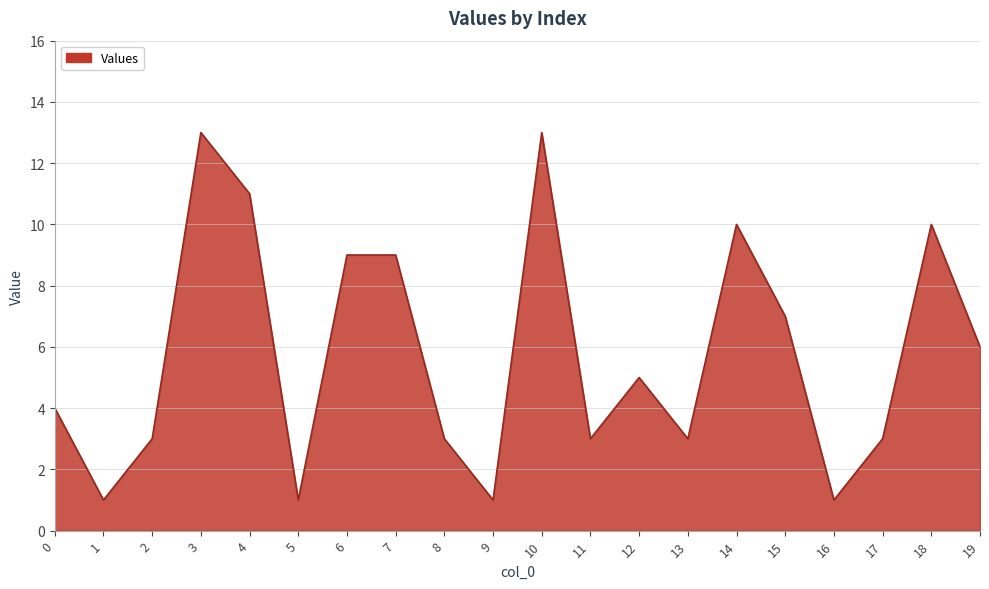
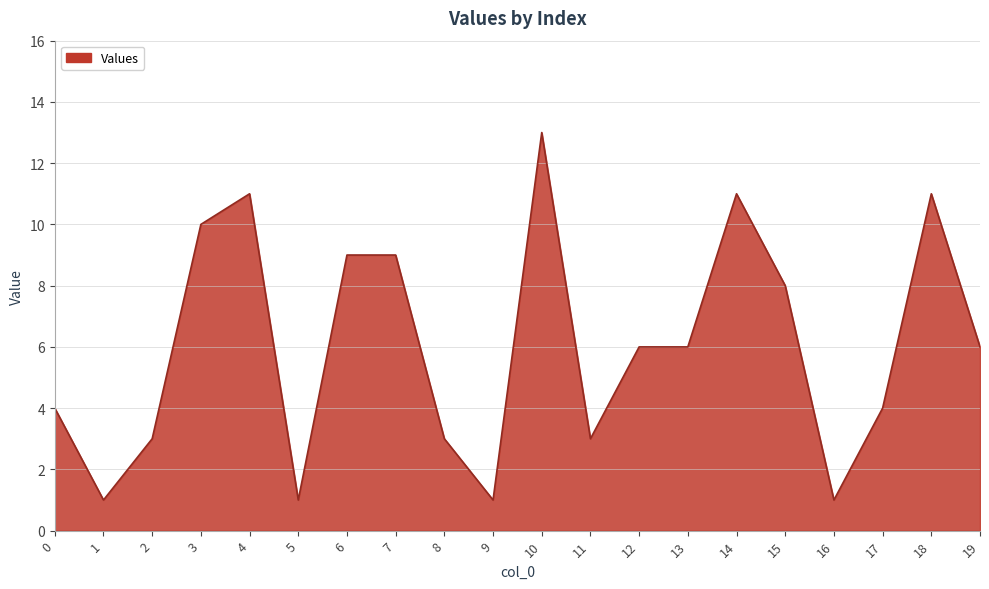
  {
    "0": 4,
    "1": 1,
    "2": 3,
-   "3": 13,
+   "3": 10,
    "4": 11,
    "5": 1,
    "6": 9,
    "7": 9,
    "8": 3,
    "9": 1,
    "10": 13,
    "11": 3,
-   "12": 5,
-   "13": 3,
-   "14": 10,
-   "15": 7,
+   "12": 6,
+   "13": 6,
+   "14": 11,
+   "15": 8,
    "16": 1,
-   "17": 3,
-   "18": 10,
+   "17": 4,
+   "18": 11,
    "19": 6
  }
